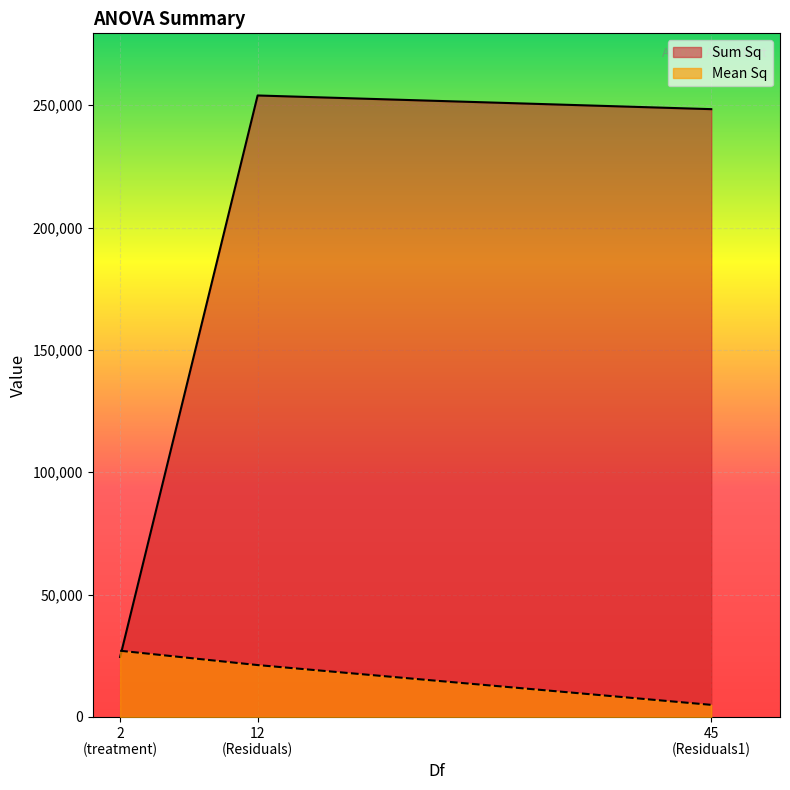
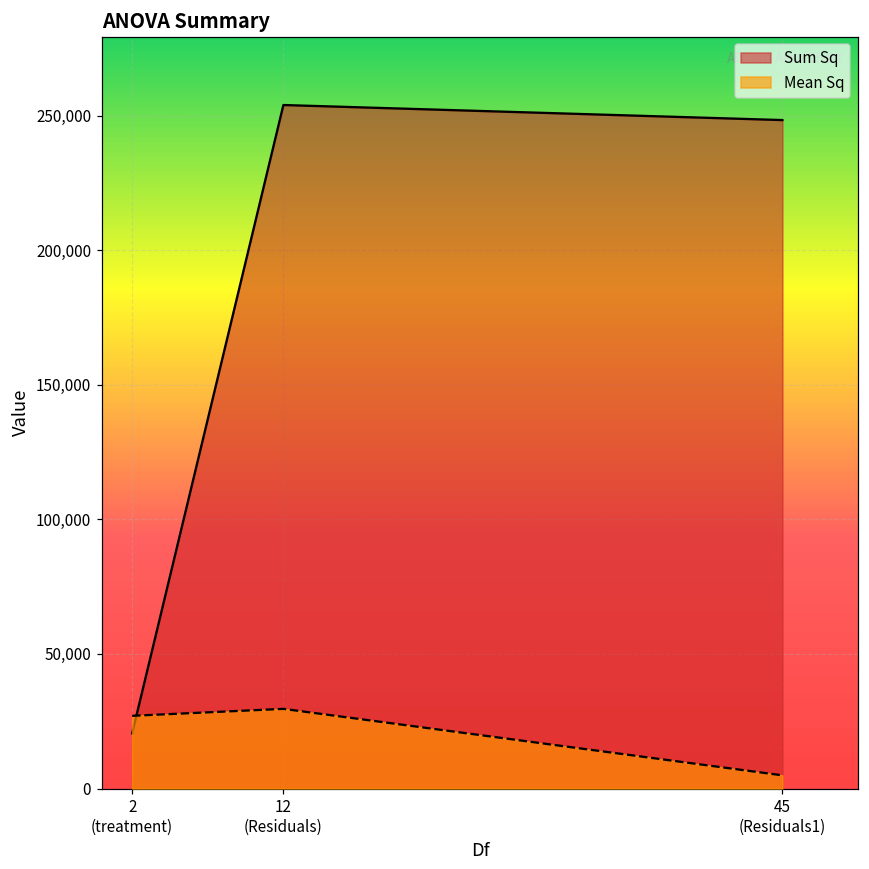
  {
    "Sum Sq": {
-     "2 (treatment)": "24,000",
+     "2 (treatment)": "21,000",
      "12 (Residuals)": "254,000",
      "45 (Residuals1)": "248,000"
    },
    "Mean Sq": {
      "2 (treatment)": "27,000",
-     "12 (Residuals)": "21,000",
+     "12 (Residuals)": "30,000",
      "45 (Residuals1)": "5,000"
    }
  }
